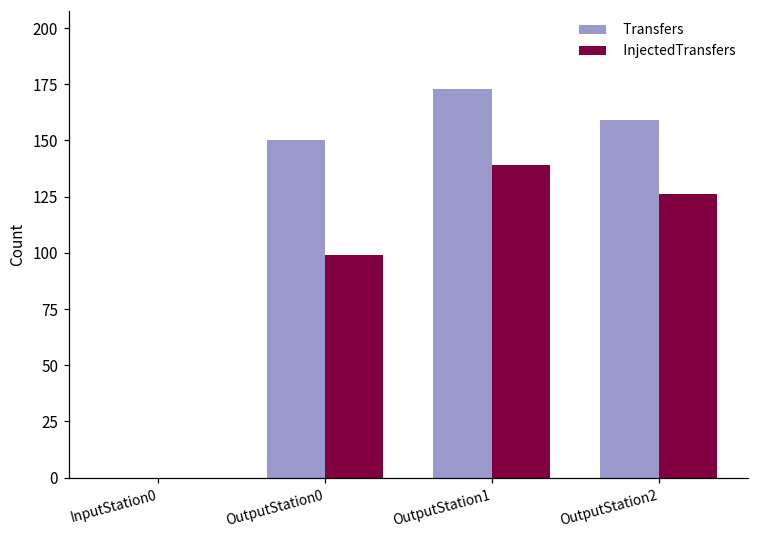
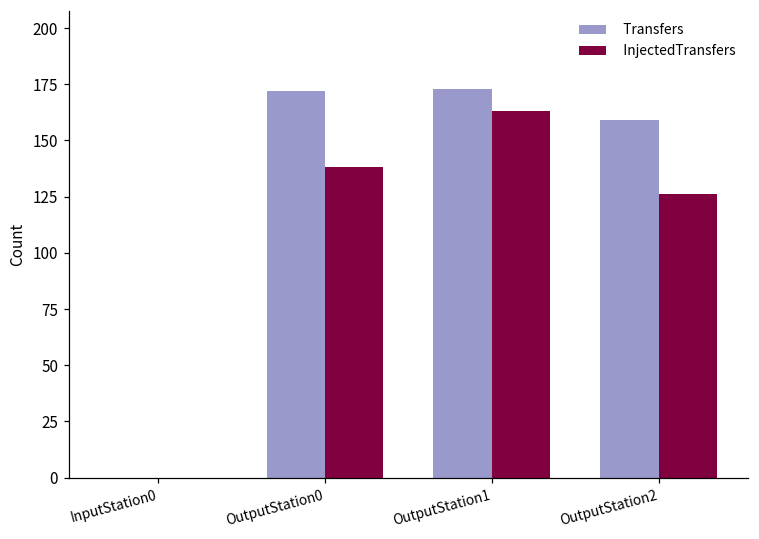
  {
    "Transfers": {
      "InputStation0": 0,
-     "OutputStation0": 150,
+     "OutputStation0": 172,
      "OutputStation1": 173,
      "OutputStation2": 159
    },
    "InjectedTransfers": {
      "InputStation0": 0,
-     "OutputStation0": 99,
-     "OutputStation1": 139,
+     "OutputStation0": 138,
+     "OutputStation1": 163,
      "OutputStation2": 126
    }
  }
